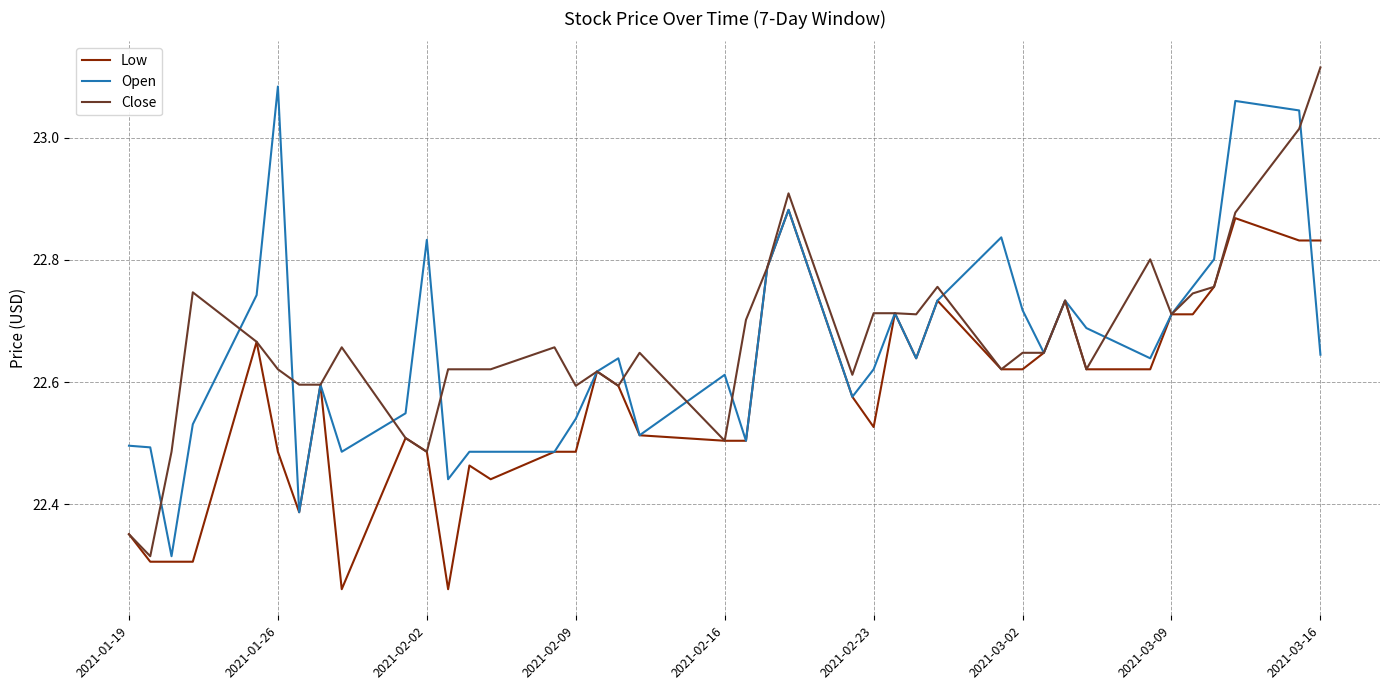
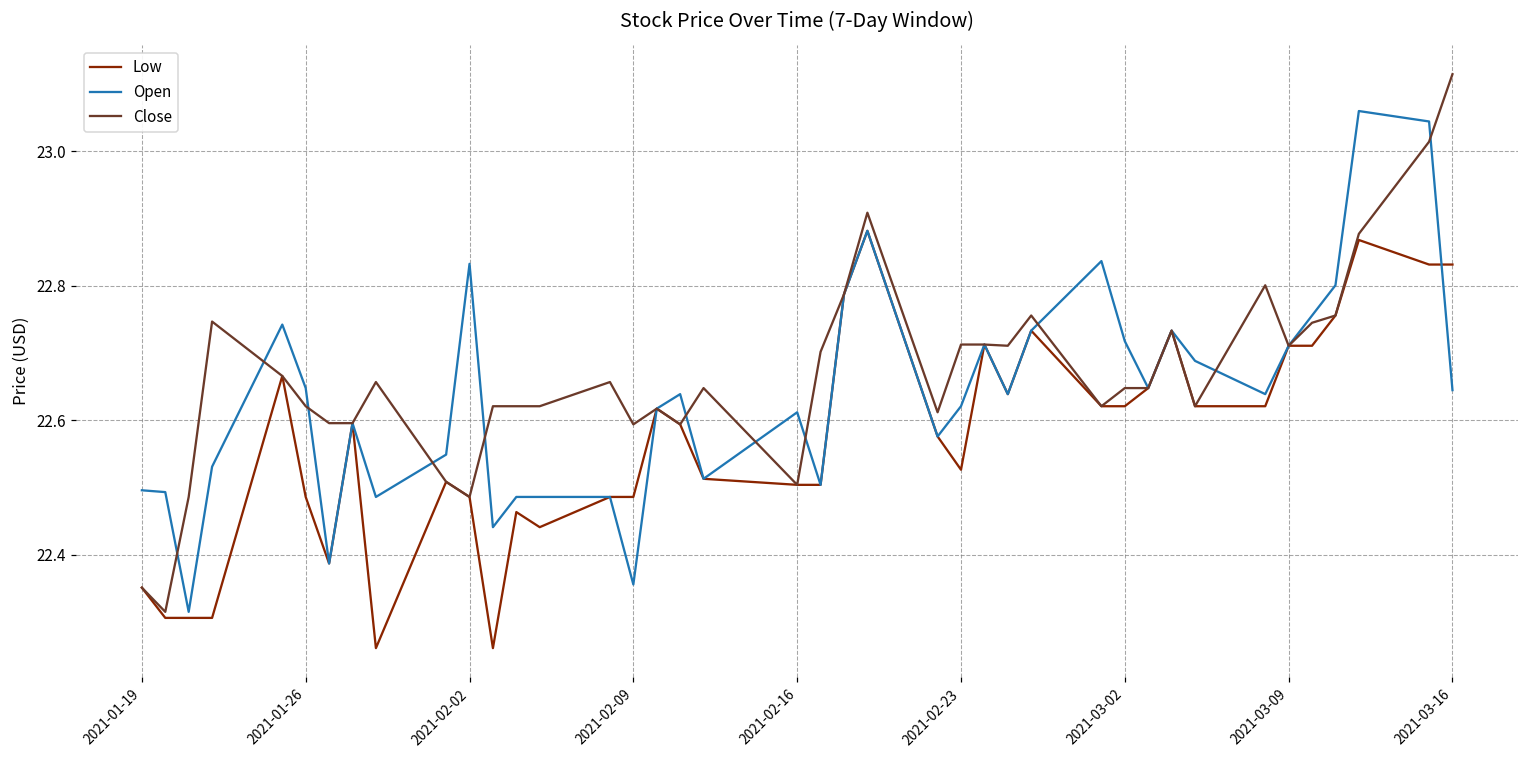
  {
    "Open": {
      "2021-01-19": 22.50,
-     "2021-01-26": 23.08,
+     "2021-01-26": 22.65,
      "2021-02-02": 22.83,
-     "2021-02-09": 22.54,
+     "2021-02-09": 22.36,
      "2021-02-16": 22.61,
      "2021-02-23": 22.62,
      "2021-03-02": 22.72,
      "2021-03-16": 22.64
    }
  }
